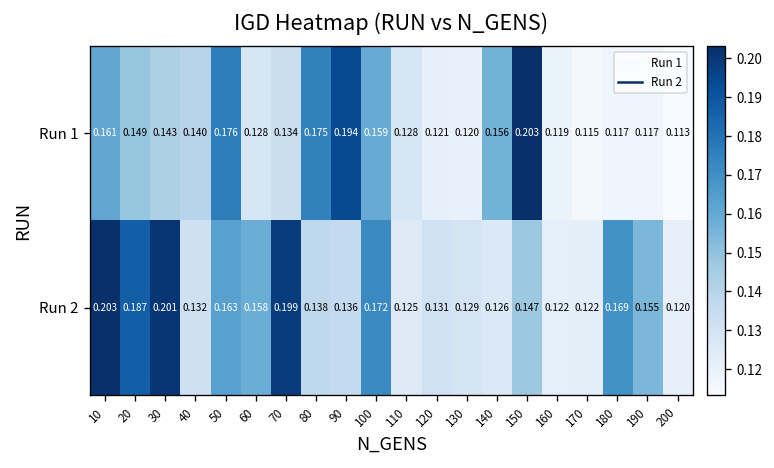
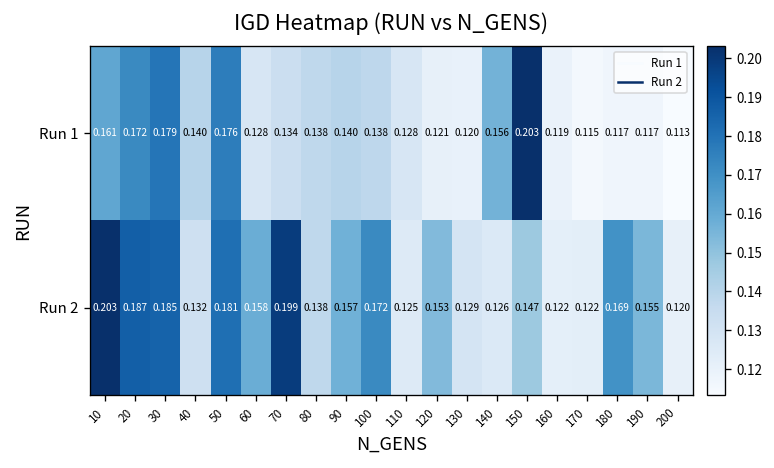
  {
    "Run 1": {
      "10": 0.161,
-     "20": 0.149,
-     "30": 0.143,
+     "20": 0.172,
+     "30": 0.179,
      "40": 0.140,
      "50": 0.176,
      "60": 0.128,
      "70": 0.134,
-     "80": 0.175,
-     "90": 0.194,
-     "100": 0.159,
+     "80": 0.138,
+     "90": 0.140,
+     "100": 0.138,
      "110": 0.128,
      "120": 0.121,
      "130": 0.120,
      "140": 0.156,
      "150": 0.203,
      "160": 0.119,
      "170": 0.115,
      "180": 0.117,
      "190": 0.117,
      "200": 0.113
    },
    "Run 2": {
      "10": 0.203,
      "20": 0.187,
-     "30": 0.201,
+     "30": 0.185,
      "40": 0.132,
-     "50": 0.163,
+     "50": 0.181,
      "60": 0.158,
      "70": 0.199,
      "80": 0.138,
-     "90": 0.136,
+     "90": 0.157,
      "100": 0.172,
      "110": 0.125,
-     "120": 0.131,
+     "120": 0.153,
      "130": 0.129,
      "140": 0.126,
      "150": 0.147,
      "160": 0.122,
      "170": 0.122,
      "180": 0.169,
      "190": 0.155,
      "200": 0.120
    }
  }
